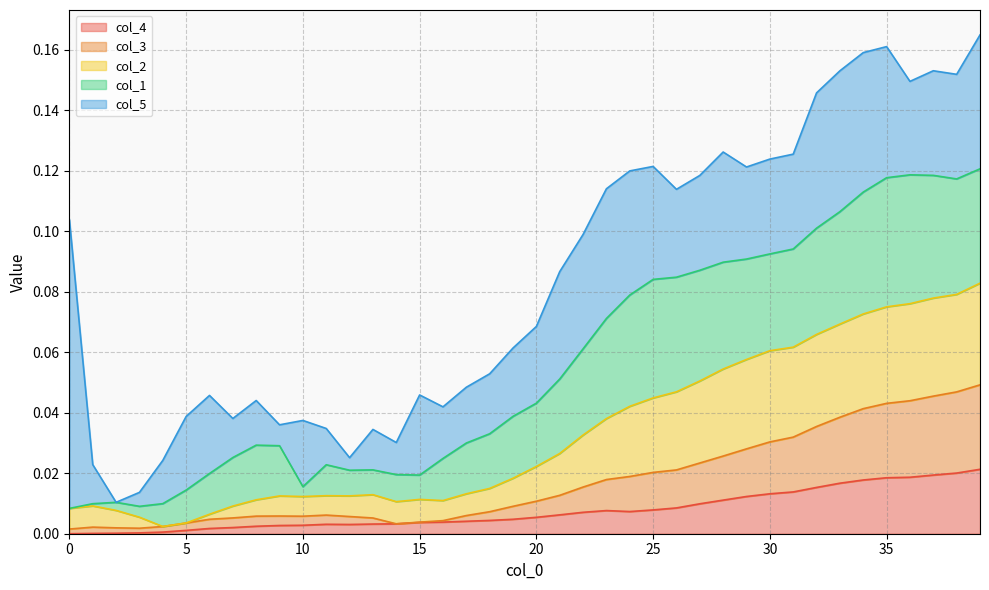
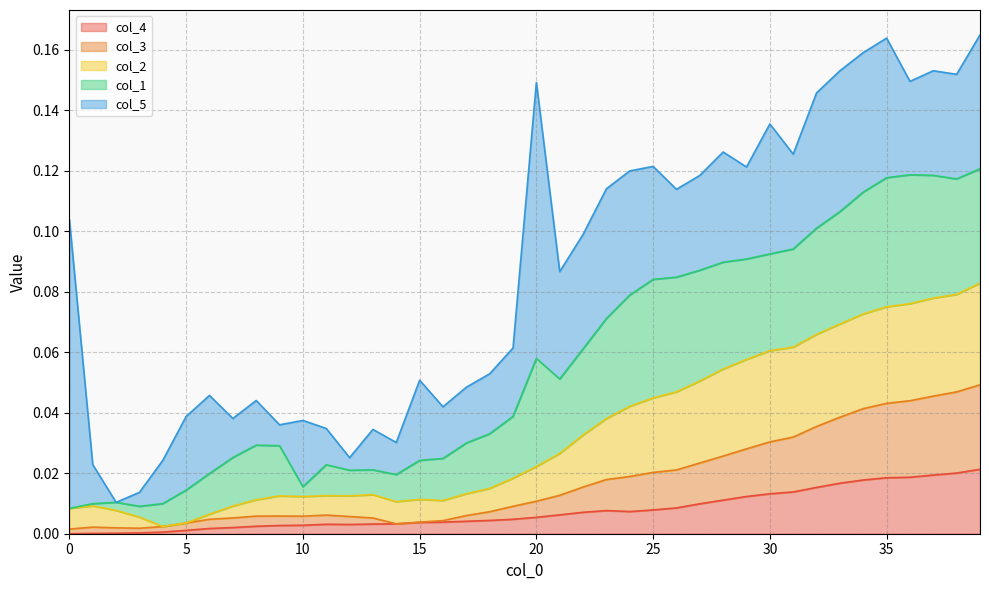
  {
    "col_1": {
      "5": 0.011,
      "10": 0.003,
-     "15": 0.008,
-     "20": 0.021,
+     "15": 0.013,
+     "20": 0.036,
      "25": 0.039,
      "30": 0.032,
      "35": 0.043
    },
    "col_5": {
      "0": 0.095,
      "5": 0.024,
      "10": 0.022,
      "15": 0.026,
-     "20": 0.025,
+     "20": 0.091,
      "25": 0.037,
-     "30": 0.031,
-     "35": 0.043
+     "30": 0.043,
+     "35": 0.046
    }
  }
